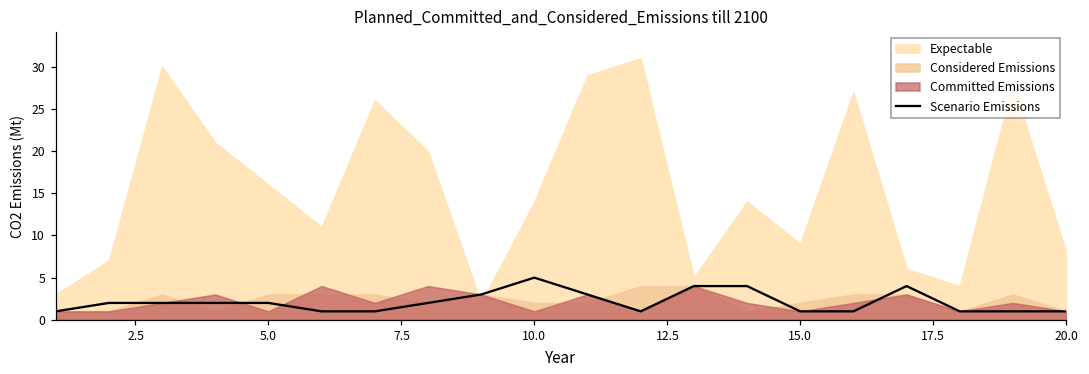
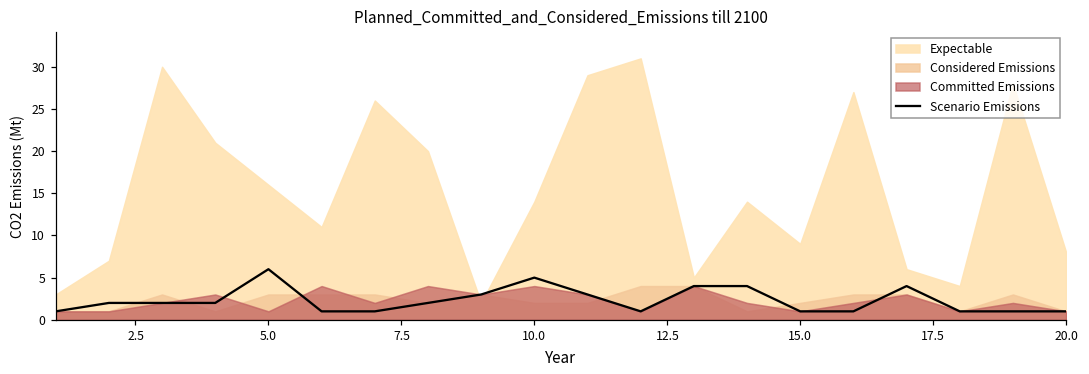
  {
    "Scenario Emissions": {
-     "5.0": 2,
+     "5.0": 6,
      "10.0": 5
    },
    "Committed Emissions": {
      "5.0": 1,
-     "10.0": 1
+     "10.0": 4
    }
  }
